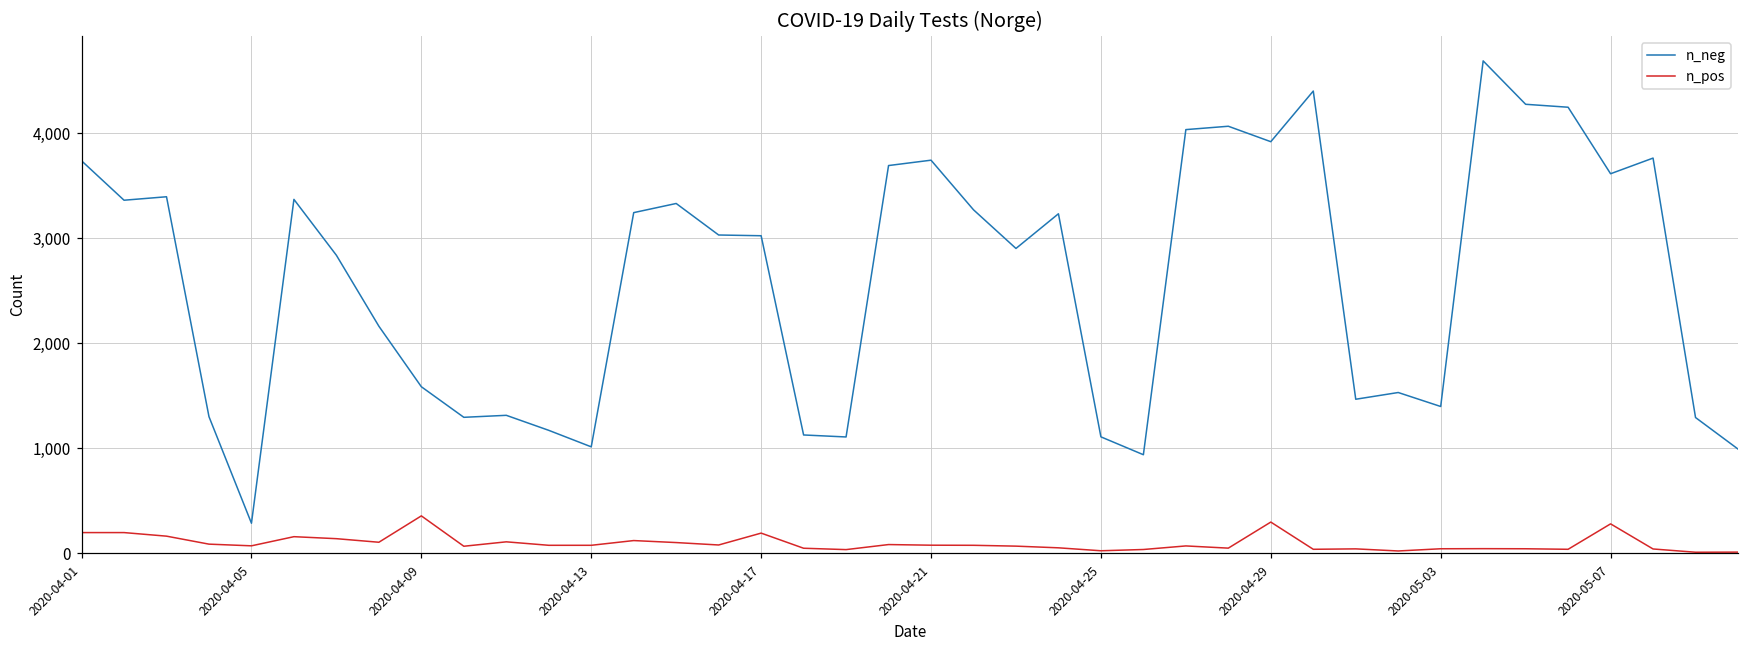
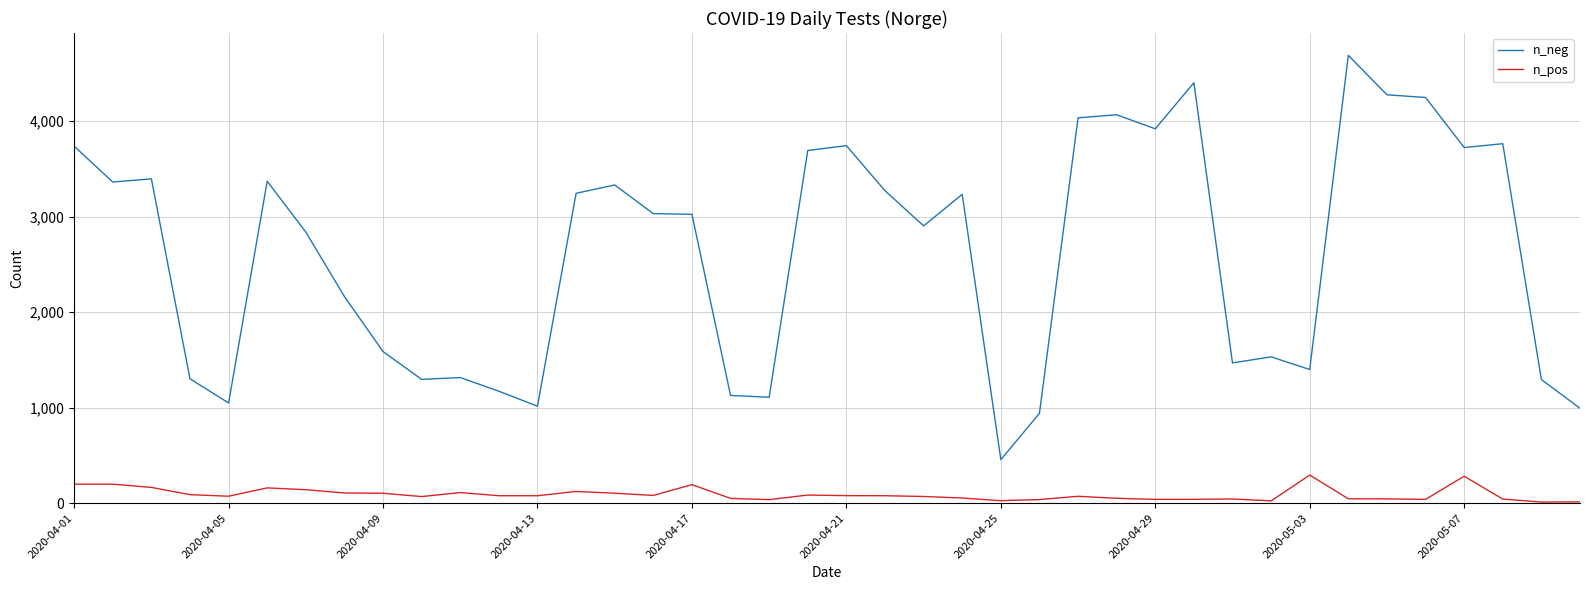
  {
    "n_neg": {
      "2020-04-01": "3,700",
-     "2020-04-05": "300",
+     "2020-04-05": "1,000",
      "2020-04-09": "1,600",
      "2020-04-13": "1,000",
      "2020-04-17": "3,000",
      "2020-04-21": "3,700",
-     "2020-04-25": "1,100",
+     "2020-04-25": "500",
      "2020-04-29": "3,900",
      "2020-05-03": "1,400",
-     "2020-05-07": "3,600"
+     "2020-05-07": "3,700"
    },
    "n_pos": {
      "2020-04-01": "200",
      "2020-04-05": "100",
-     "2020-04-09": "400",
+     "2020-04-09": "100",
      "2020-04-13": "100",
      "2020-04-17": "200",
      "2020-04-21": "100",
      "2020-04-25": "0",
-     "2020-04-29": "300",
-     "2020-05-03": "0",
+     "2020-04-29": "0",
+     "2020-05-03": "300",
      "2020-05-07": "300"
    }
  }
